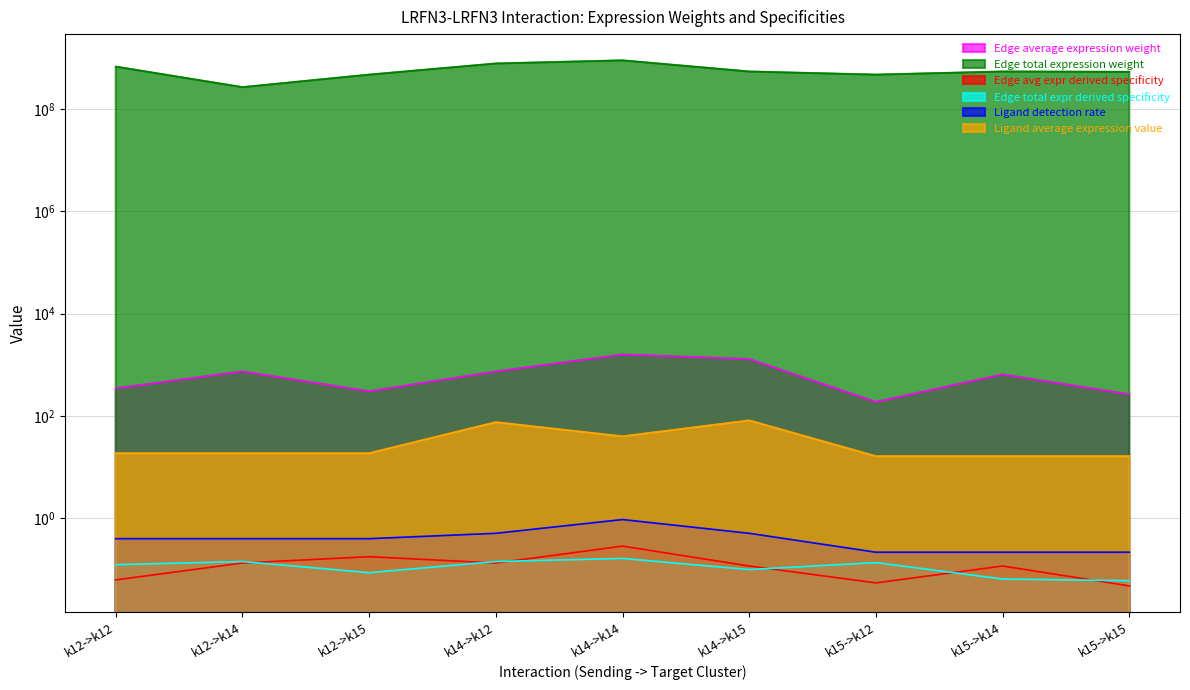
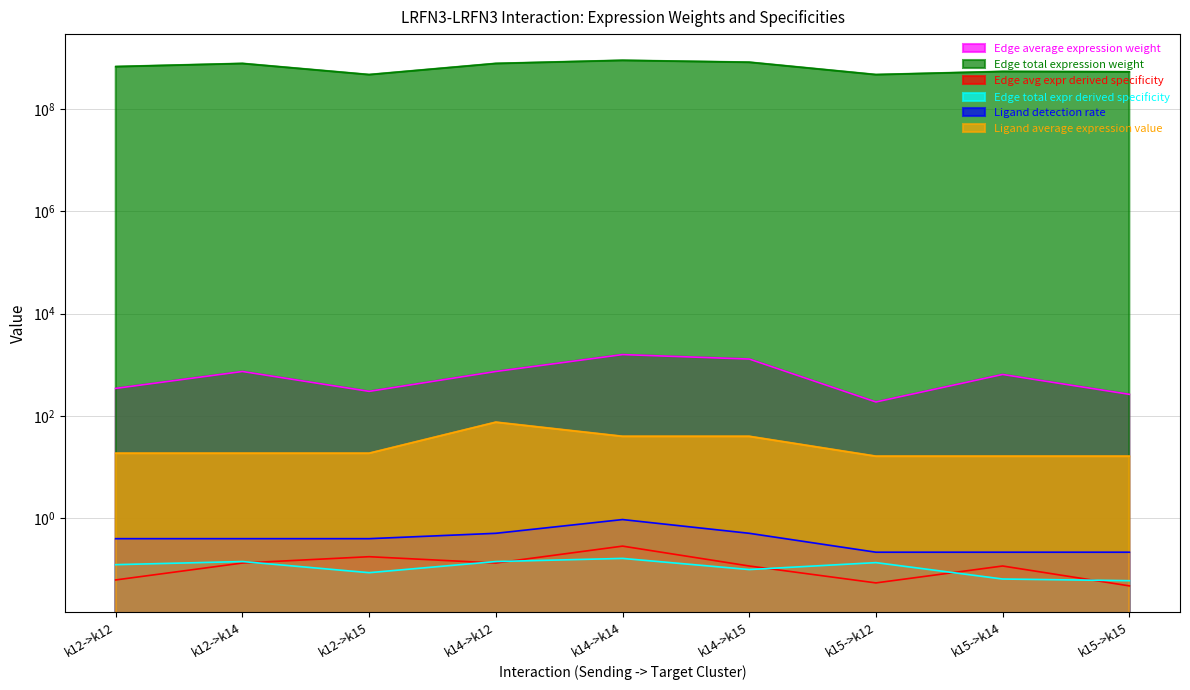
  {
    "Edge average expression weight": {
      "k12->k12": 300,
      "k12->k14": 700,
      "k12->k15": 300,
      "k14->k12": 700,
      "k14->k14": 1600,
      "k14->k15": 1300,
      "k15->k12": 190,
      "k15->k14": 600,
      "k15->k15": 300
    },
    "Edge total expression weight": {
      "k12->k12": 700000000,
-     "k12->k14": 300000000,
+     "k12->k14": 800000000,
      "k12->k15": 500000000,
      "k14->k12": 800000000,
      "k14->k14": 900000000,
-     "k14->k15": 500000000,
+     "k14->k15": 800000000,
      "k15->k12": 500000000,
      "k15->k14": 500000000,
      "k15->k15": 500000000
    },
    "Edge avg expr derived specificity": {
      "k12->k12": 0.06,
      "k12->k15": 0.18,
      "k14->k14": 0.3,
      "k14->k15": 0.12,
      "k15->k12": 0.05,
      "k15->k14": 0.12,
      "k15->k15": 0.05
    },
    "Edge total expr derived specificity": {
      "k12->k12": 0.12,
      "k12->k15": 0.09,
      "k14->k14": 0.16,
      "k14->k15": 0.10,
      "k15->k12": 0.14,
      "k15->k14": 0.06,
      "k15->k15": 0.06
    },
    "Ligand detection rate": {
      "k12->k12": 0.4,
      "k12->k14": 0.4,
      "k12->k15": 0.4,
      "k14->k12": 0.5,
      "k14->k14": 1,
      "k14->k15": 0.5,
      "k15->k12": 0.22,
      "k15->k14": 0.22,
      "k15->k15": 0.22
    },
    "Ligand average expression value": {
      "k12->k12": 19,
      "k12->k14": 19,
      "k12->k15": 19,
      "k14->k12": 80,
      "k14->k14": 40,
-     "k14->k15": 80,
+     "k14->k15": 40,
      "k15->k12": 16,
      "k15->k14": 16,
      "k15->k15": 16
    }
  }
